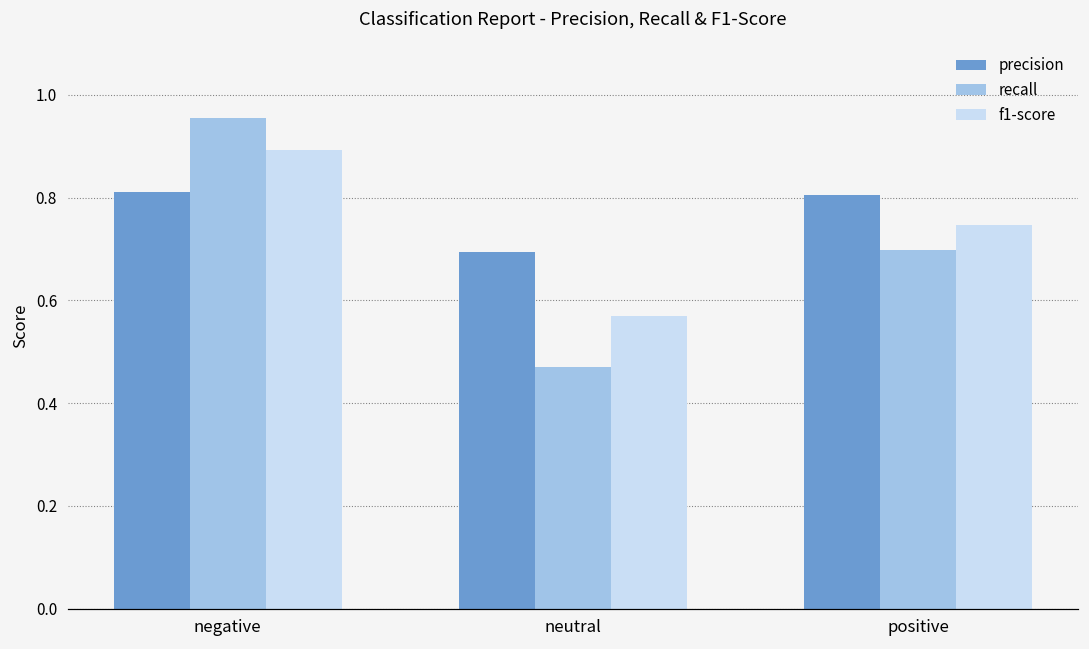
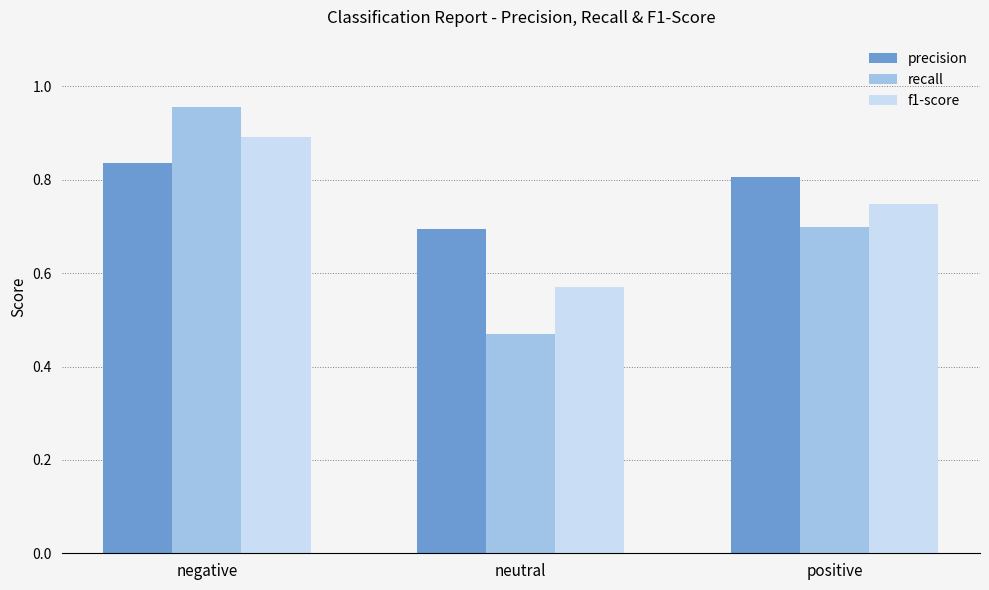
  {
    "precision": {
-     "negative": 0.81,
+     "negative": 0.84,
      "neutral": 0.70,
      "positive": 0.81
    }
  }
